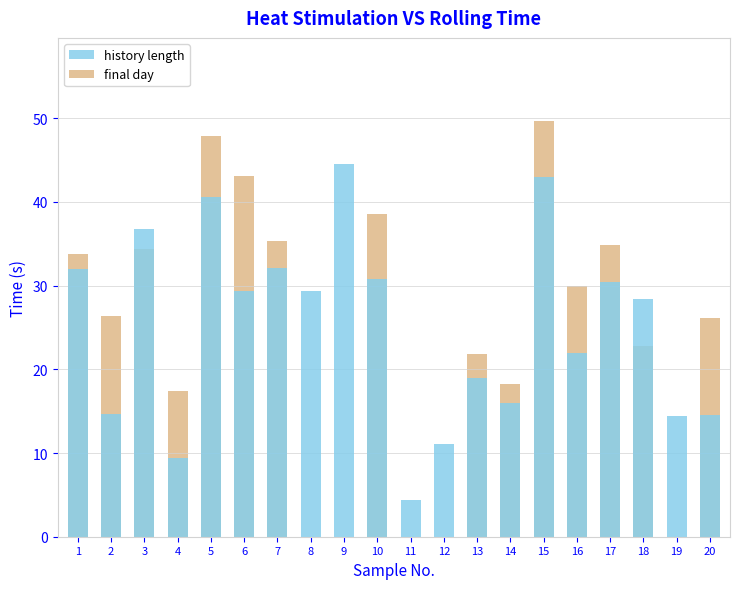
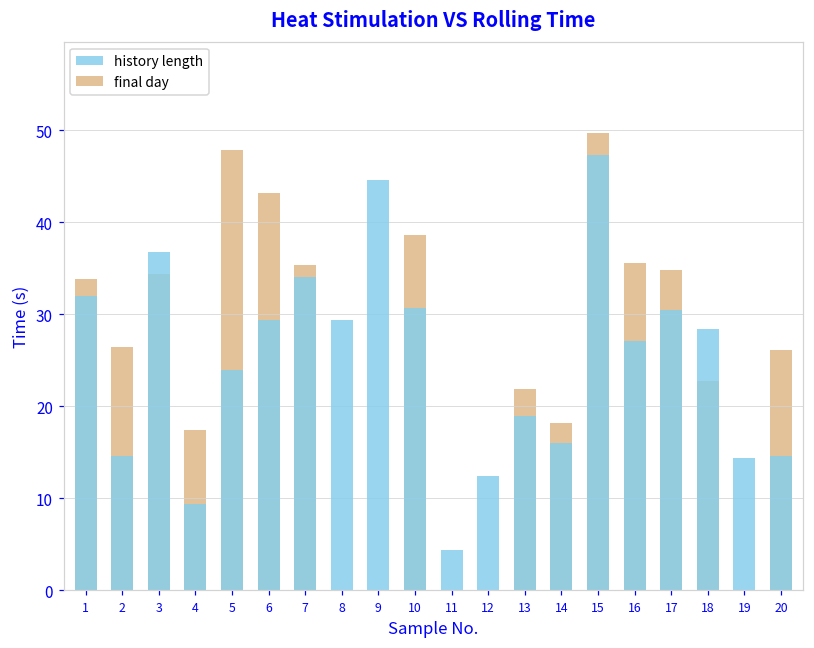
  {
    "history length": {
      "3": 37,
-     "5": 41,
-     "7": 32,
+     "5": 24,
+     "7": 34,
      "8": 29,
      "9": 45,
      "11": 4,
-     "12": 11,
-     "15": 43,
-     "16": 22,
+     "12": 12,
+     "15": 47,
+     "16": 27,
      "18": 28,
      "19": 14
    },
    "final day": {
      "1": 34,
      "2": 26,
      "4": 17,
      "5": 48,
      "6": 43,
      "7": 35,
      "8": 0,
      "9": 0,
      "10": 39,
      "11": 0,
      "12": 0,
      "13": 22,
      "14": 18,
      "15": 50,
-     "16": 30,
+     "16": 36,
      "17": 35,
      "19": 0,
      "20": 26
    }
  }
